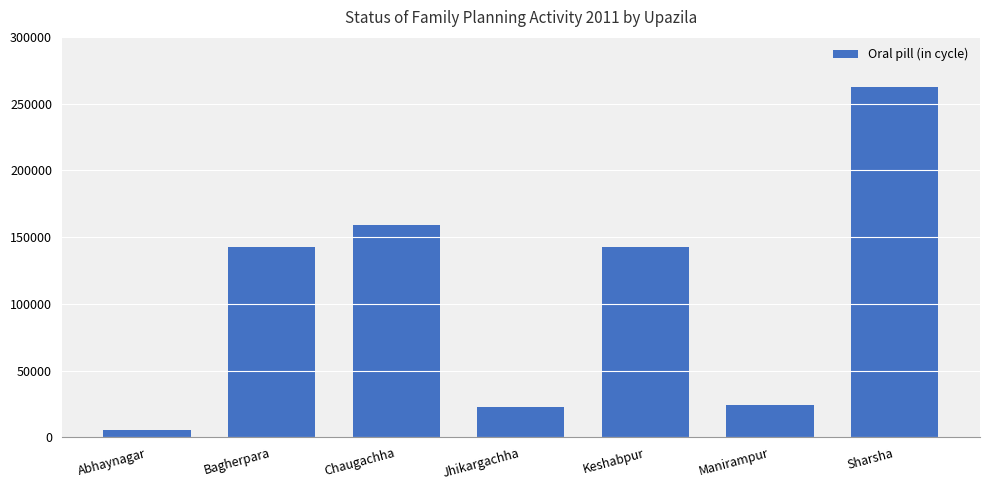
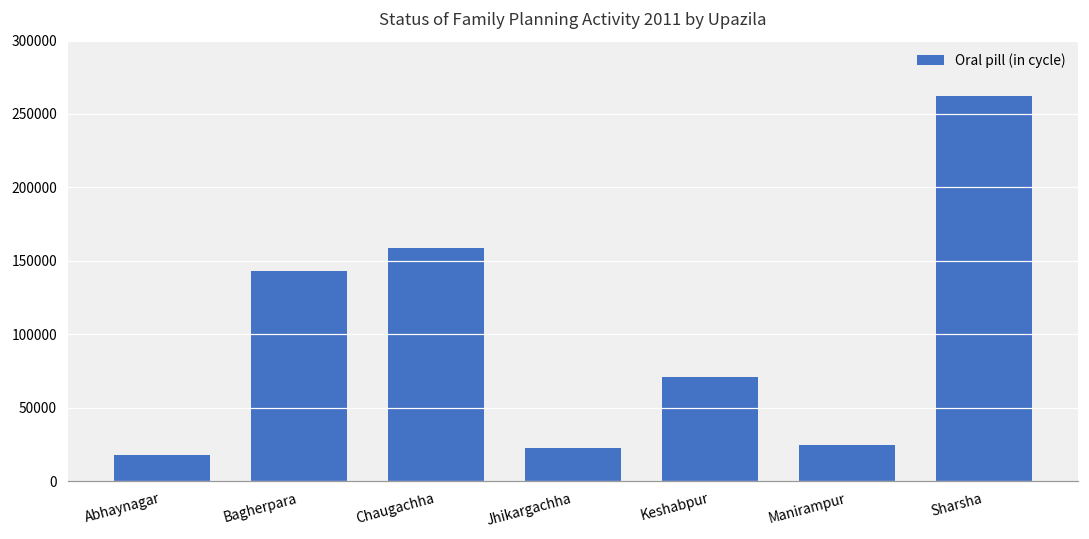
  {
-   "Abhaynagar": 6000,
+   "Abhaynagar": 18000,
    "Bagherpara": 143000,
    "Chaugachha": 159000,
    "Jhikargachha": 23000,
-   "Keshabpur": 142000,
+   "Keshabpur": 71000,
    "Manirampur": 24000,
    "Sharsha": 262000
  }
